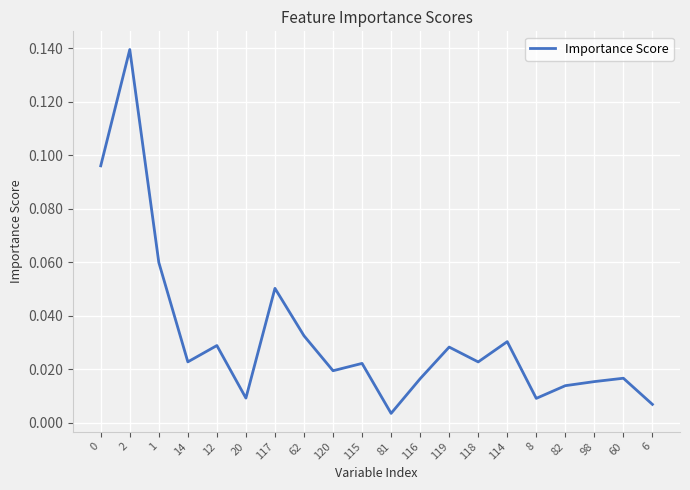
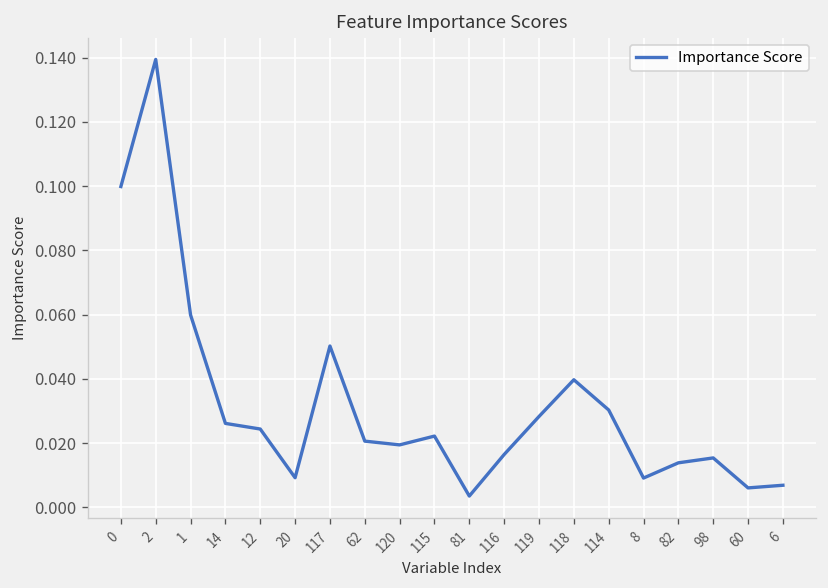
  {
-   "0": 0.096,
+   "0": 0.100,
    "2": 0.139,
    "1": 0.060,
-   "14": 0.023,
-   "12": 0.029,
+   "14": 0.026,
+   "12": 0.024,
    "20": 0.009,
    "117": 0.050,
-   "62": 0.033,
+   "62": 0.021,
    "120": 0.019,
    "115": 0.022,
    "81": 0.004,
    "116": 0.016,
    "119": 0.028,
-   "118": 0.023,
+   "118": 0.040,
    "114": 0.030,
    "8": 0.009,
    "82": 0.014,
    "98": 0.015,
-   "60": 0.017,
+   "60": 0.006,
    "6": 0.007
  }
